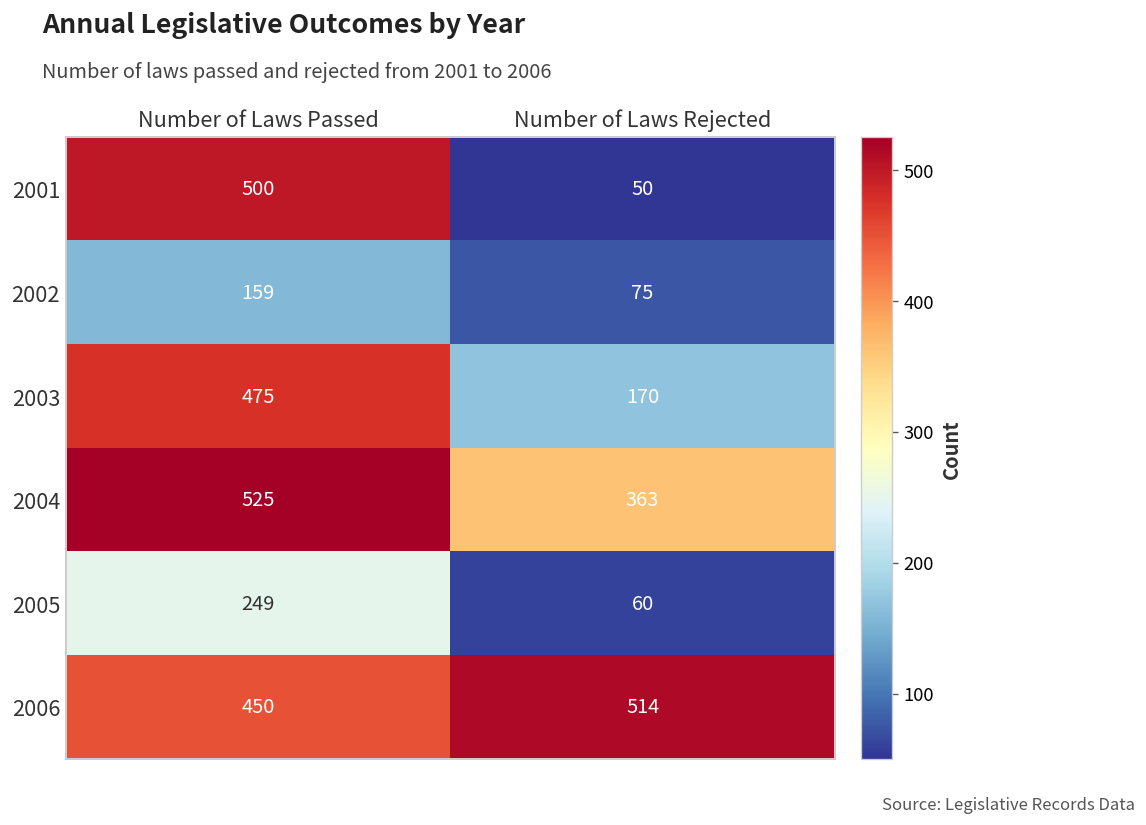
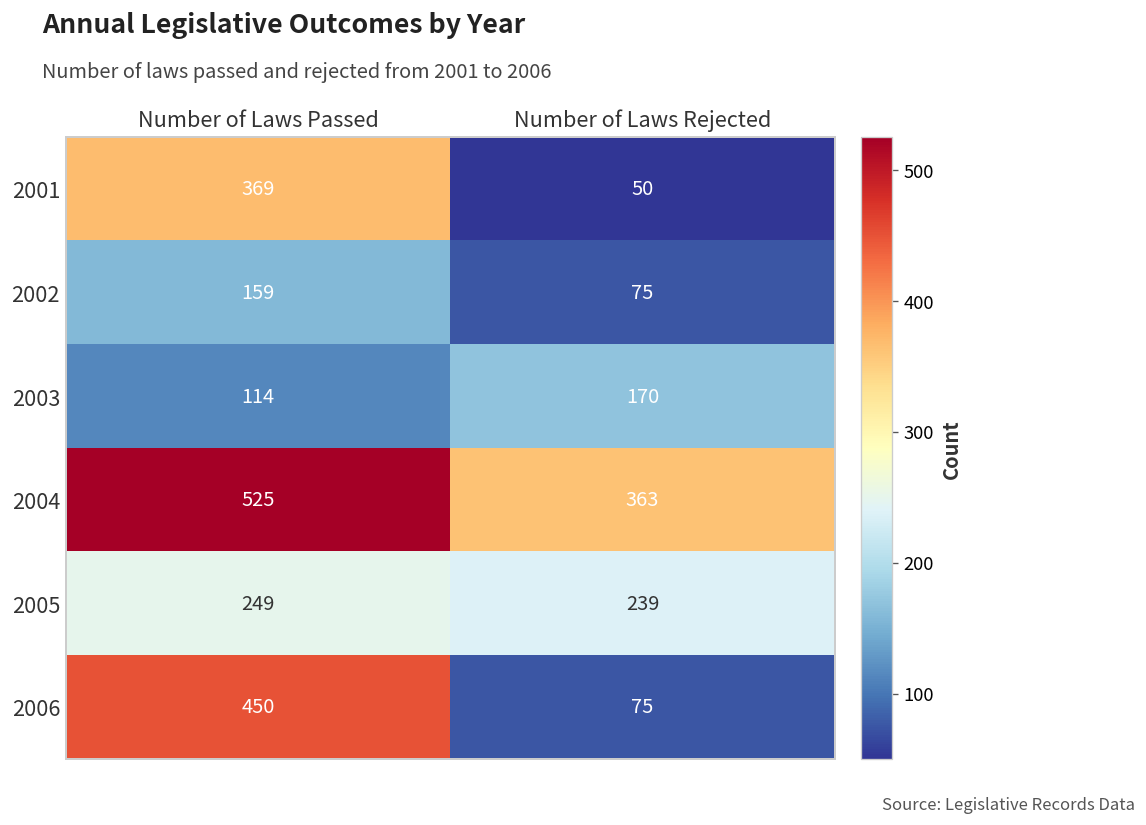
  {
    "2001": {
-     "Number of Laws Passed": 500,
+     "Number of Laws Passed": 369,
      "Number of Laws Rejected": 50
    },
    "2002": {
      "Number of Laws Passed": 159,
      "Number of Laws Rejected": 75
    },
    "2003": {
-     "Number of Laws Passed": 475,
+     "Number of Laws Passed": 114,
      "Number of Laws Rejected": 170
    },
    "2004": {
      "Number of Laws Passed": 525,
      "Number of Laws Rejected": 363
    },
    "2005": {
      "Number of Laws Passed": 249,
-     "Number of Laws Rejected": 60
+     "Number of Laws Rejected": 239
    },
    "2006": {
      "Number of Laws Passed": 450,
-     "Number of Laws Rejected": 514
+     "Number of Laws Rejected": 75
    }
  }
